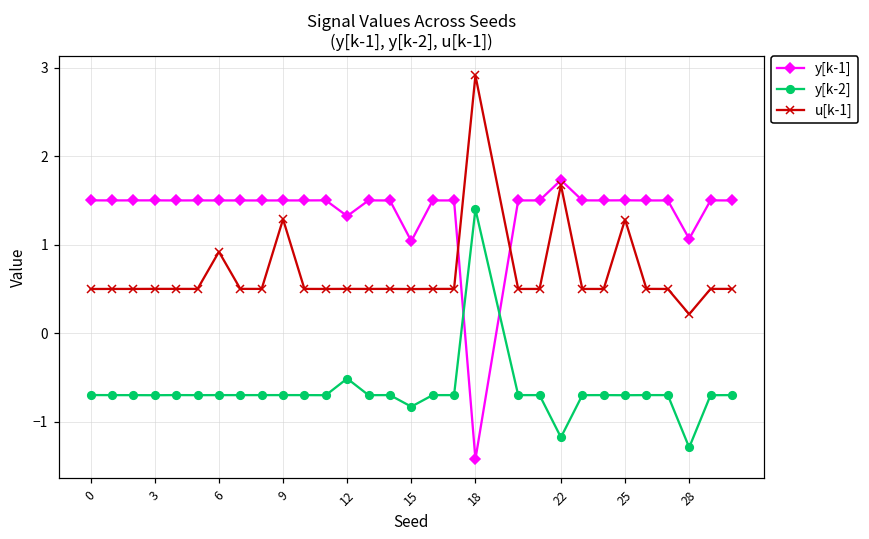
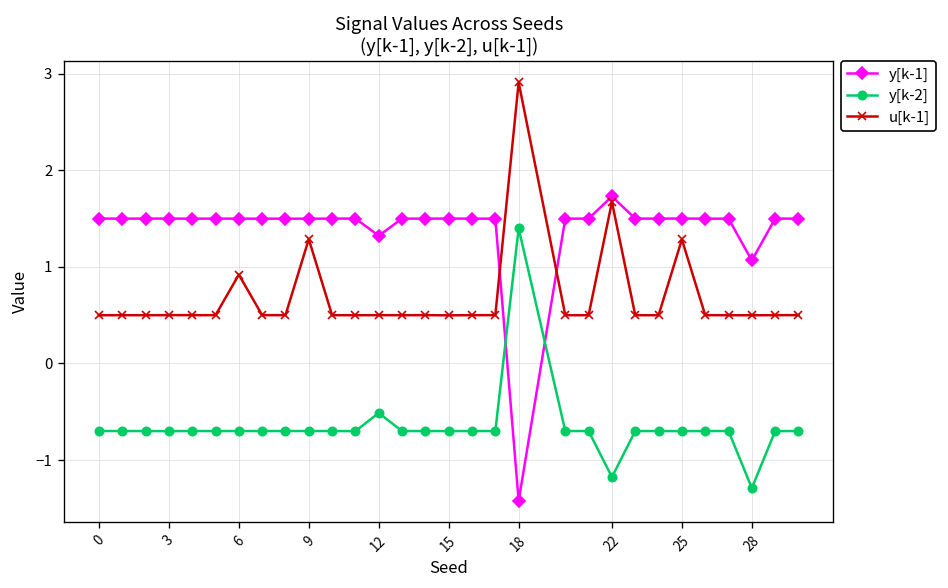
  {
    "y[k-1]": {
      "0": 1.5,
      "3": 1.5,
      "6": 1.5,
      "9": 1.5,
      "12": 1.3,
-     "15": 1.0,
+     "15": 1.5,
      "18": -1.4,
      "22": 1.7,
      "25": 1.5,
      "28": 1.1
    },
    "y[k-2]": {
      "0": -0.7,
      "3": -0.7,
      "6": -0.7,
      "9": -0.7,
      "12": -0.5,
-     "15": -0.8,
+     "15": -0.7,
      "18": 1.4,
      "22": -1.2,
      "25": -0.7,
      "28": -1.3
    },
    "u[k-1]": {
      "0": 0.5,
      "3": 0.5,
      "6": 0.9,
      "9": 1.3,
      "12": 0.5,
      "15": 0.5,
      "18": 2.9,
      "22": 1.7,
      "25": 1.3,
-     "28": 0.2
+     "28": 0.5
    }
  }
